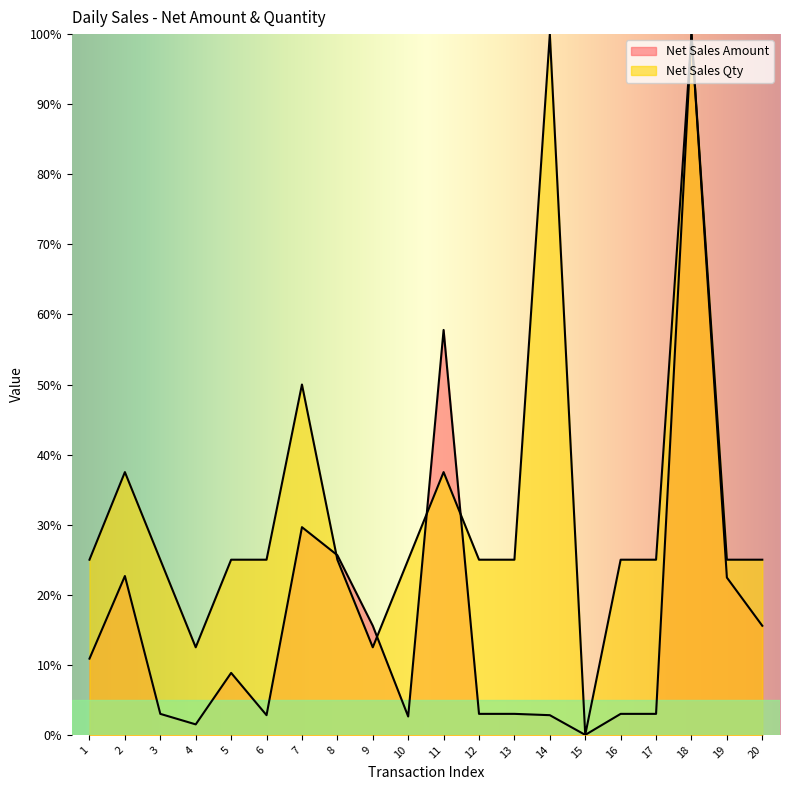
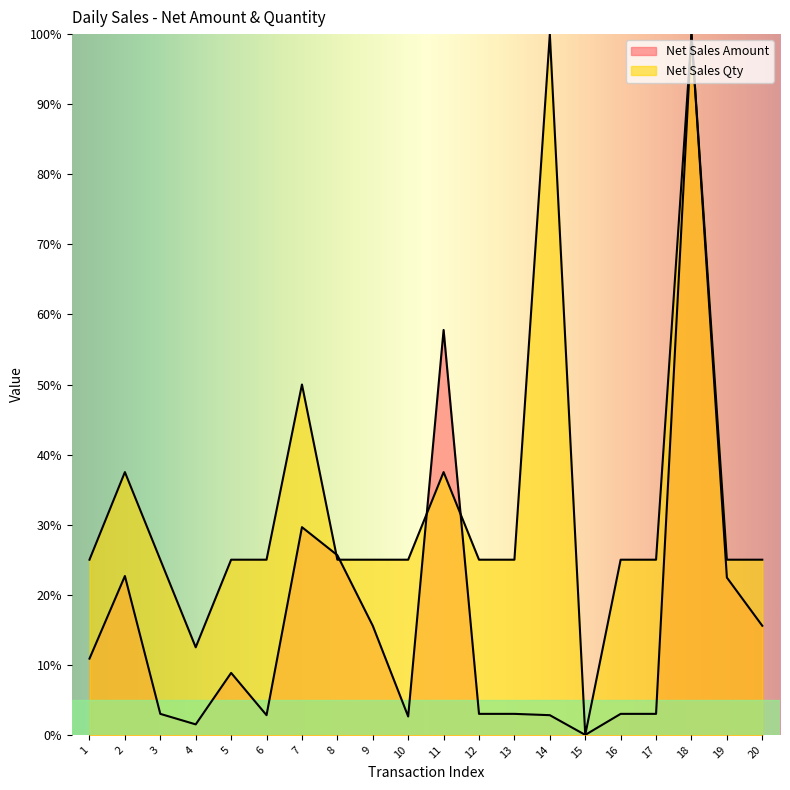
  {
    "Net Sales Amount": {
      "1": "11%",
      "2": "23%",
      "5": "9%",
      "7": "30%",
      "8": "26%",
      "9": "16%",
      "11": "58%",
      "19": "22%",
      "20": "16%"
    },
    "Net Sales Qty": {
      "1": "25%",
      "2": "38%",
      "3": "25%",
      "4": "13%",
      "5": "25%",
      "6": "25%",
      "7": "50%",
      "8": "25%",
-     "9": "13%",
+     "9": "25%",
      "10": "25%",
      "11": "38%",
      "12": "25%",
      "13": "25%",
      "14": "100%",
      "16": "25%",
      "17": "25%",
      "19": "25%",
      "20": "25%"
    }
  }
